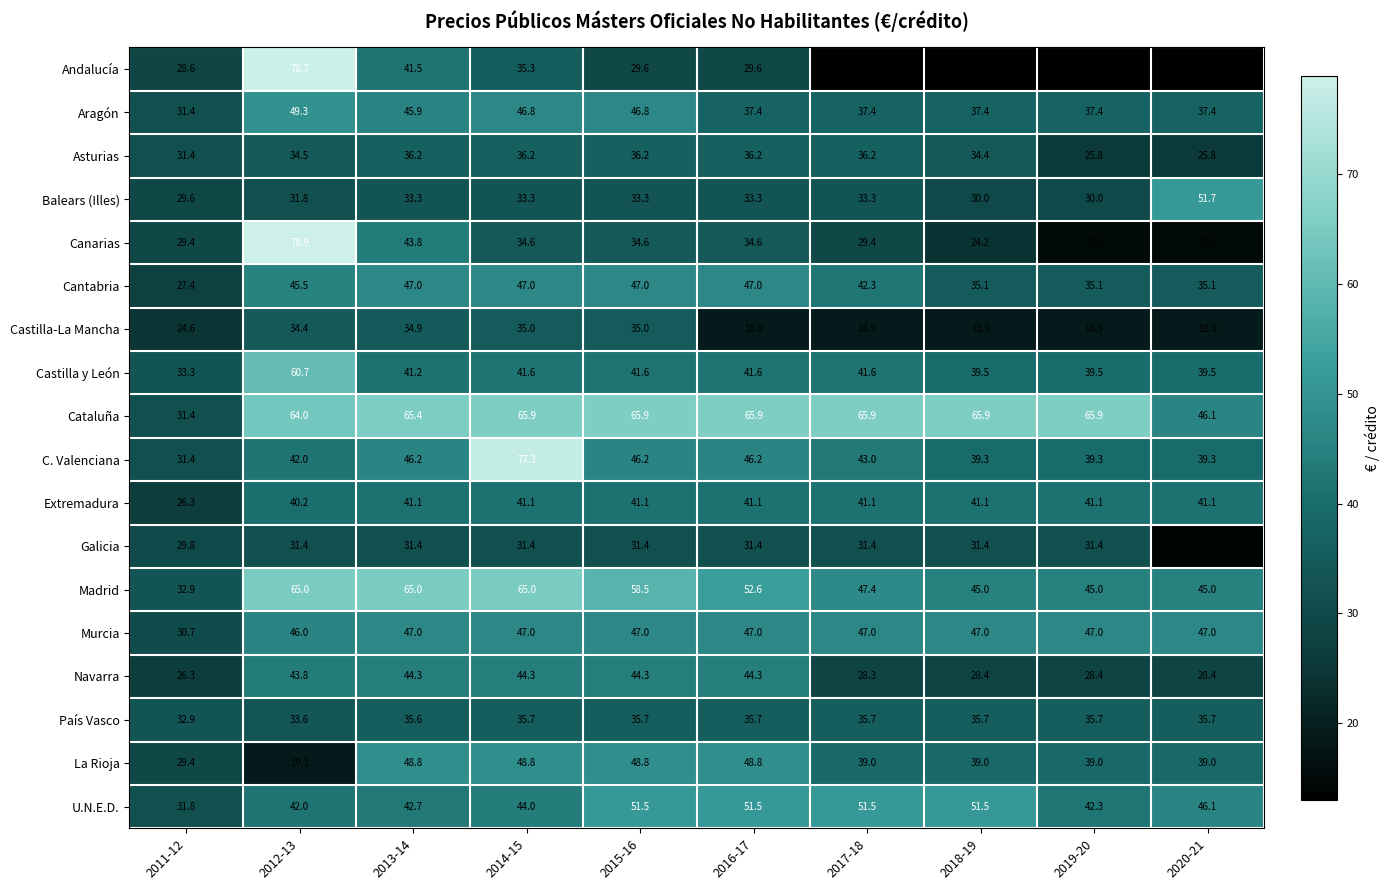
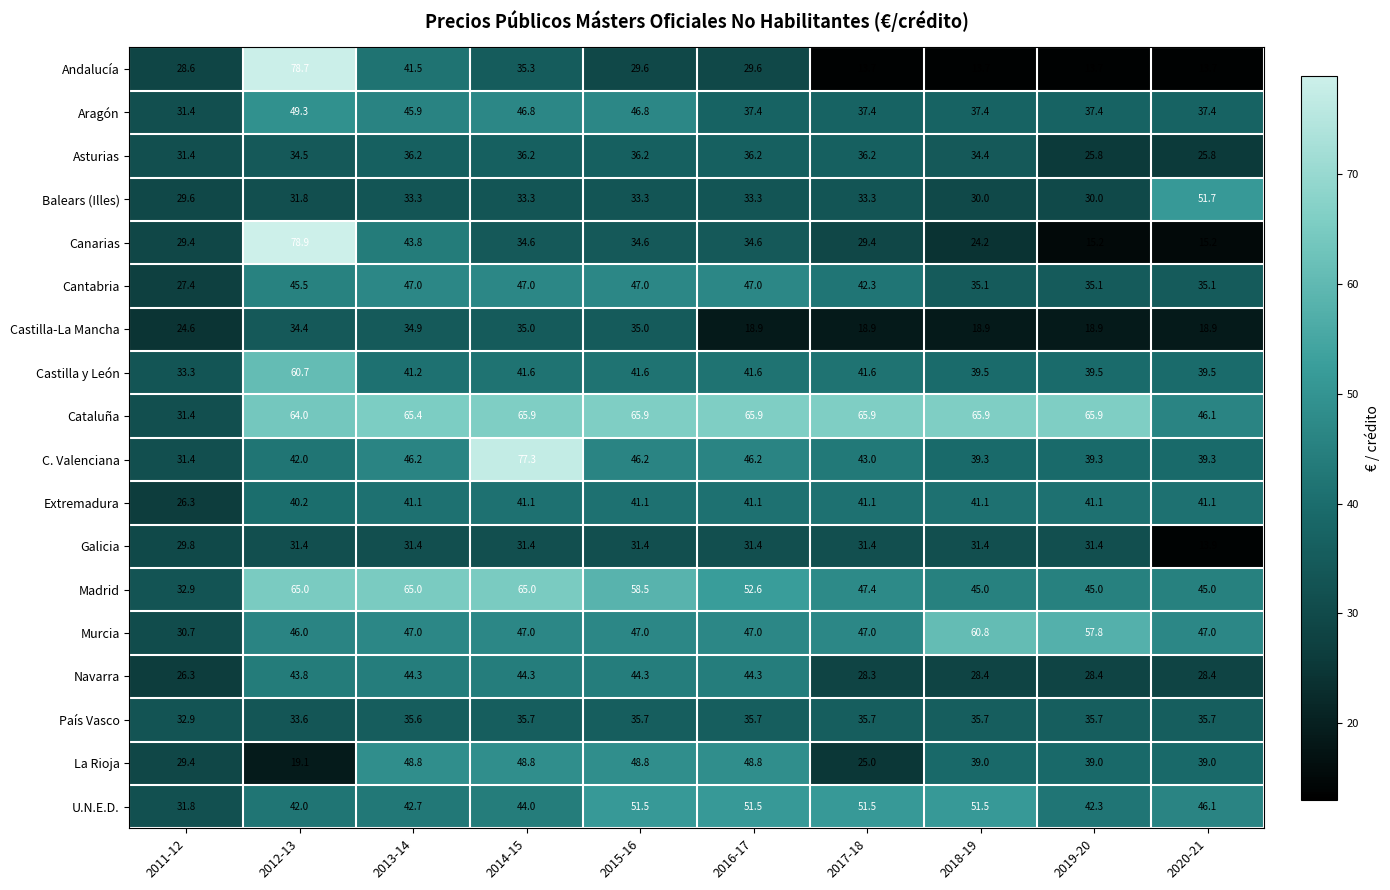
  {
    "Andalucía": {
      "2011-12": 28.6,
      "2012-13": 78.7,
      "2013-14": 41.5,
      "2014-15": 35.3,
      "2015-16": 29.6,
      "2016-17": 29.6
    },
    "Aragón": {
      "2011-12": 31.4,
      "2012-13": 49.3,
      "2013-14": 45.9,
      "2014-15": 46.8,
      "2015-16": 46.8,
      "2016-17": 37.4,
      "2017-18": 37.4,
      "2018-19": 37.4,
      "2019-20": 37.4,
      "2020-21": 37.4
    },
    "Asturias": {
      "2011-12": 31.4,
      "2012-13": 34.5,
      "2013-14": 36.2,
      "2014-15": 36.2,
      "2015-16": 36.2,
      "2016-17": 36.2,
      "2017-18": 36.2,
      "2018-19": 34.4,
      "2019-20": 25.8,
      "2020-21": 25.8
    },
    "Balears (Illes)": {
      "2011-12": 29.6,
      "2012-13": 31.8,
      "2013-14": 33.3,
      "2014-15": 33.3,
      "2015-16": 33.3,
      "2016-17": 33.3,
      "2017-18": 33.3,
      "2018-19": 30.0,
      "2019-20": 30.0,
      "2020-21": 51.7
    },
    "Canarias": {
      "2011-12": 29.4,
      "2012-13": 78.9,
      "2013-14": 43.8,
      "2014-15": 34.6,
      "2015-16": 34.6,
      "2016-17": 34.6,
      "2017-18": 29.4,
      "2018-19": 24.2
    },
    "Cantabria": {
      "2011-12": 27.4,
      "2012-13": 45.5,
      "2013-14": 47.0,
      "2014-15": 47.0,
      "2015-16": 47.0,
      "2016-17": 47.0,
      "2017-18": 42.3,
      "2018-19": 35.1,
      "2019-20": 35.1,
      "2020-21": 35.1
    },
    "Castilla-La Mancha": {
      "2011-12": 24.6,
      "2012-13": 34.4,
      "2013-14": 34.9,
      "2014-15": 35.0,
      "2015-16": 35.0
    },
    "Castilla y León": {
      "2011-12": 33.3,
      "2012-13": 60.7,
      "2013-14": 41.2,
      "2014-15": 41.6,
      "2015-16": 41.6,
      "2016-17": 41.6,
      "2017-18": 41.6,
      "2018-19": 39.5,
      "2019-20": 39.5,
      "2020-21": 39.5
    },
    "Cataluña": {
      "2011-12": 31.4,
      "2012-13": 64.0,
      "2013-14": 65.4,
      "2014-15": 65.9,
      "2015-16": 65.9,
      "2016-17": 65.9,
      "2017-18": 65.9,
      "2018-19": 65.9,
      "2019-20": 65.9,
      "2020-21": 46.1
    },
    "C. Valenciana": {
      "2011-12": 31.4,
      "2012-13": 42.0,
      "2013-14": 46.2,
      "2014-15": 77.3,
      "2015-16": 46.2,
      "2016-17": 46.2,
      "2017-18": 43.0,
      "2018-19": 39.3,
      "2019-20": 39.3,
      "2020-21": 39.3
    },
    "Extremadura": {
      "2011-12": 26.3,
      "2012-13": 40.2,
      "2013-14": 41.1,
      "2014-15": 41.1,
      "2015-16": 41.1,
      "2016-17": 41.1,
      "2017-18": 41.1,
      "2018-19": 41.1,
      "2019-20": 41.1,
      "2020-21": 41.1
    },
    "Galicia": {
      "2011-12": 29.8,
      "2012-13": 31.4,
      "2013-14": 31.4,
      "2014-15": 31.4,
      "2015-16": 31.4,
      "2016-17": 31.4,
      "2017-18": 31.4,
      "2018-19": 31.4,
      "2019-20": 31.4
    },
    "Madrid": {
      "2011-12": 32.9,
      "2012-13": 65.0,
      "2013-14": 65.0,
      "2014-15": 65.0,
      "2015-16": 58.5,
      "2016-17": 52.6,
      "2017-18": 47.4,
      "2018-19": 45.0,
      "2019-20": 45.0,
      "2020-21": 45.0
    },
    "Murcia": {
      "2011-12": 30.7,
      "2012-13": 46.0,
      "2013-14": 47.0,
      "2014-15": 47.0,
      "2015-16": 47.0,
      "2016-17": 47.0,
      "2017-18": 47.0,
-     "2018-19": 47.0,
-     "2019-20": 47.0,
+     "2018-19": 60.8,
+     "2019-20": 57.8,
      "2020-21": 47.0
    },
    "Navarra": {
      "2011-12": 26.3,
      "2012-13": 43.8,
      "2013-14": 44.3,
      "2014-15": 44.3,
      "2015-16": 44.3,
      "2016-17": 44.3,
      "2017-18": 28.3,
      "2018-19": 28.4,
      "2019-20": 28.4,
      "2020-21": 28.4
    },
    "País Vasco": {
      "2011-12": 32.9,
      "2012-13": 33.6,
      "2013-14": 35.6,
      "2014-15": 35.7,
      "2015-16": 35.7,
      "2016-17": 35.7,
      "2017-18": 35.7,
      "2018-19": 35.7,
      "2019-20": 35.7,
      "2020-21": 35.7
    },
    "La Rioja": {
      "2011-12": 29.4,
      "2013-14": 48.8,
      "2014-15": 48.8,
      "2015-16": 48.8,
      "2016-17": 48.8,
-     "2017-18": 39.0,
+     "2017-18": 25.0,
      "2018-19": 39.0,
      "2019-20": 39.0,
      "2020-21": 39.0
    },
    "U.N.E.D.": {
      "2011-12": 31.8,
      "2012-13": 42.0,
      "2013-14": 42.7,
      "2014-15": 44.0,
      "2015-16": 51.5,
      "2016-17": 51.5,
      "2017-18": 51.5,
      "2018-19": 51.5,
      "2019-20": 42.3,
      "2020-21": 46.1
    }
  }
